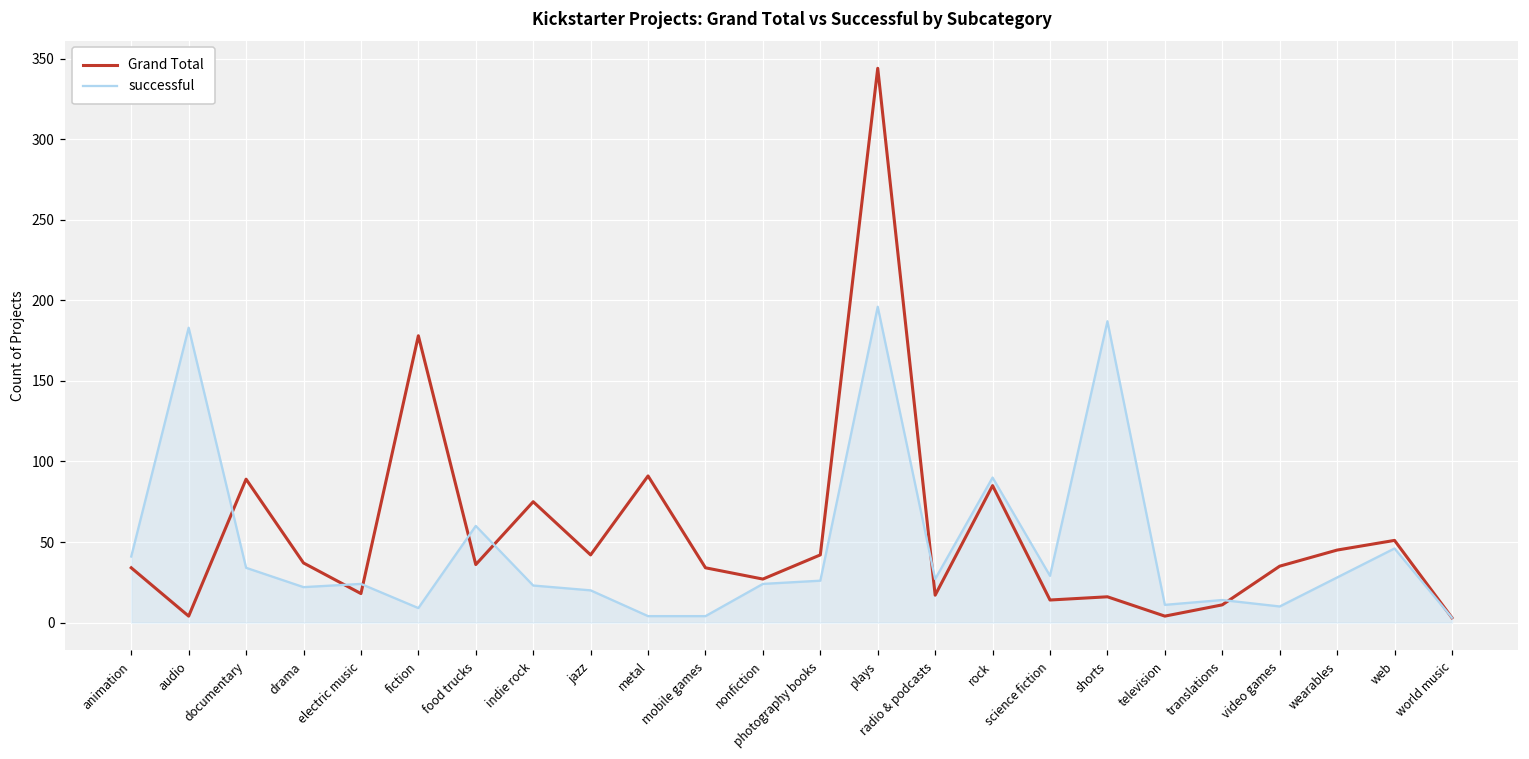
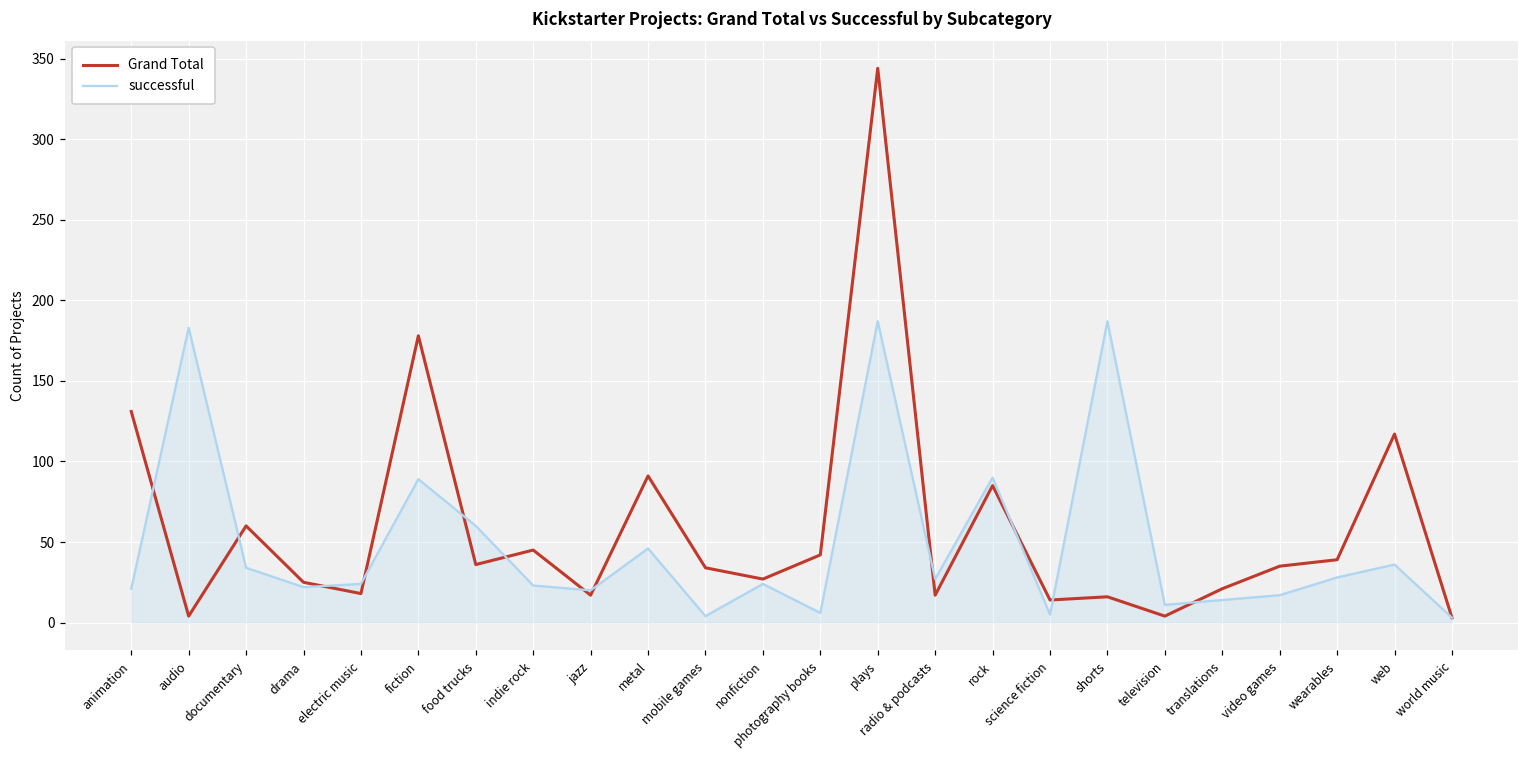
  {
    "Grand Total": {
-     "animation": 34,
+     "animation": 131,
      "audio": 4,
-     "documentary": 89,
-     "drama": 37,
+     "documentary": 60,
+     "drama": 25,
      "electric music": 18,
      "fiction": 178,
      "food trucks": 36,
-     "indie rock": 75,
-     "jazz": 42,
+     "indie rock": 45,
+     "jazz": 17,
      "metal": 91,
      "mobile games": 34,
      "nonfiction": 27,
      "photography books": 42,
      "plays": 344,
      "radio & podcasts": 17,
      "rock": 85,
      "science fiction": 14,
      "shorts": 16,
      "television": 4,
-     "translations": 11,
+     "translations": 21,
      "video games": 35,
-     "wearables": 45,
-     "web": 51
+     "wearables": 39,
+     "web": 117
    },
    "successful": {
-     "animation": 41,
+     "animation": 21,
      "audio": 183,
      "documentary": 34,
      "drama": 22,
      "electric music": 24,
-     "fiction": 9,
+     "fiction": 89,
      "food trucks": 60,
      "indie rock": 23,
      "jazz": 20,
-     "metal": 4,
+     "metal": 46,
      "mobile games": 4,
      "nonfiction": 24,
-     "photography books": 26,
-     "plays": 196,
+     "photography books": 6,
+     "plays": 187,
      "radio & podcasts": 27,
      "rock": 90,
-     "science fiction": 29,
+     "science fiction": 5,
      "shorts": 187,
      "television": 11,
      "translations": 14,
-     "video games": 10,
+     "video games": 17,
      "wearables": 28,
-     "web": 46
+     "web": 36
    }
  }
